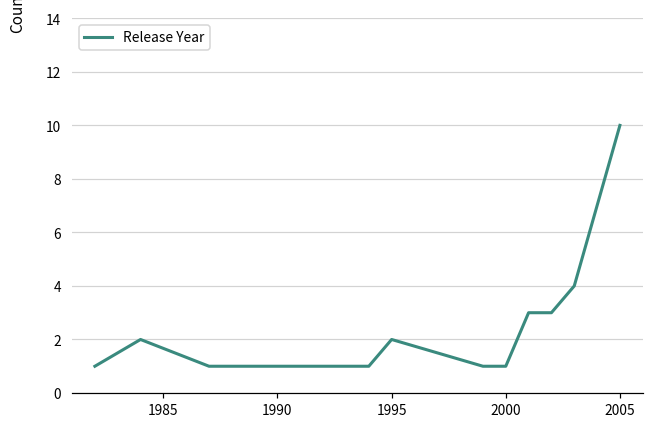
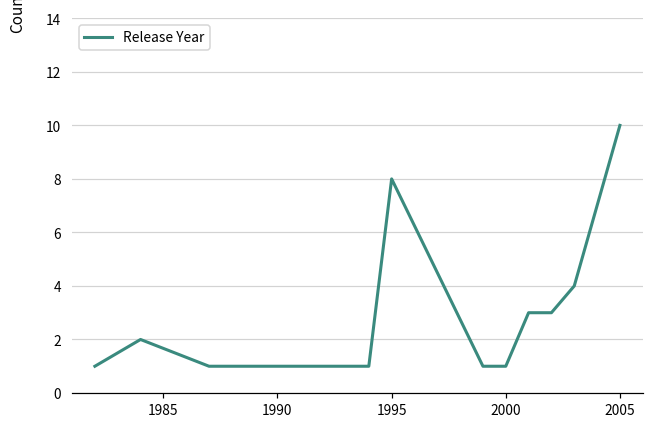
  {
-   "1995": 2,
+   "1995": 8,
    "2000": 1,
    "2005": 10
  }
